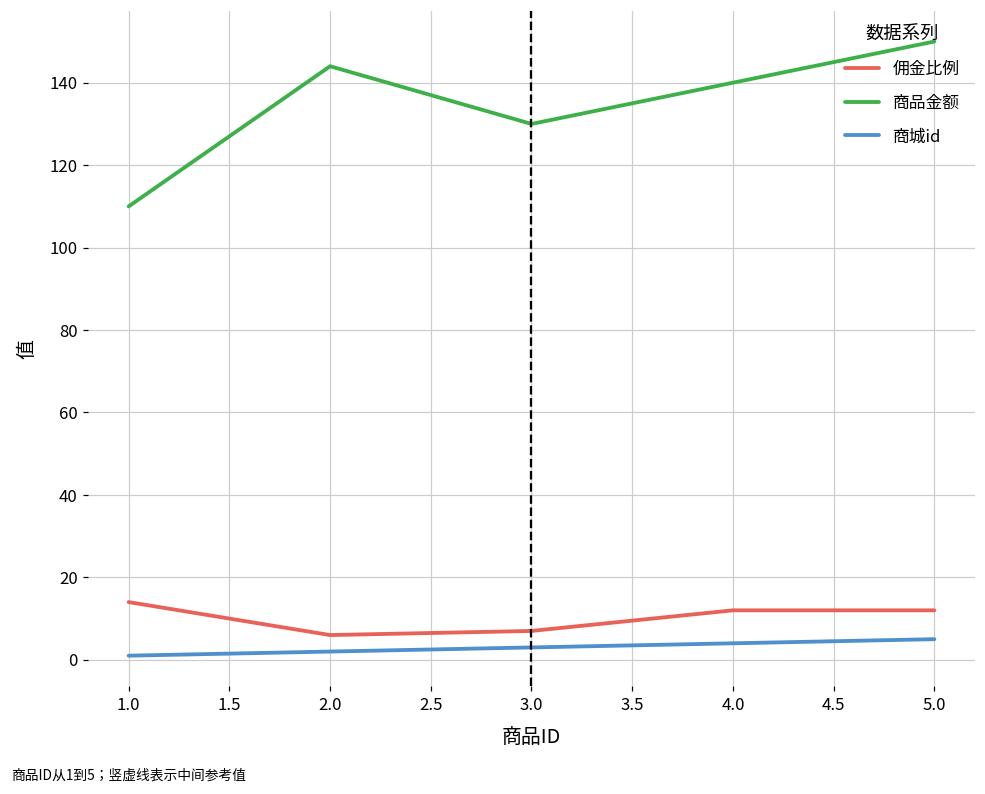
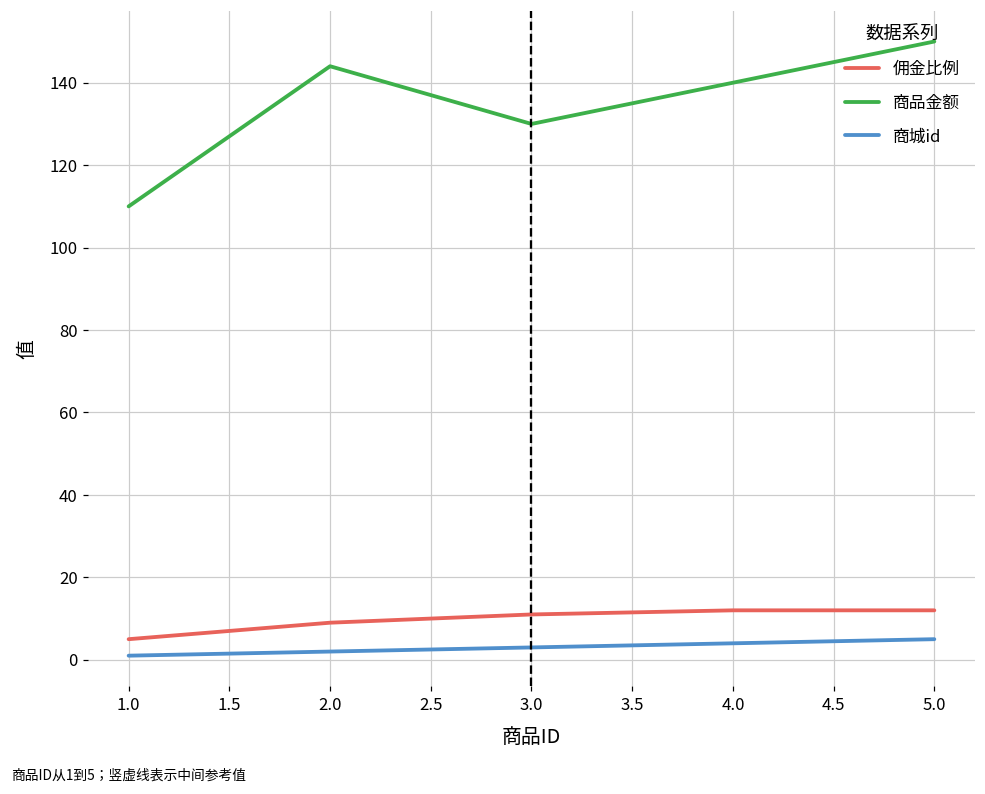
  {
    "佣金比例": {
-     "1.0": 14,
-     "2.0": 6,
-     "3.0": 7,
+     "1.0": 5,
+     "2.0": 9,
+     "3.0": 11,
      "4.0": 12,
      "5.0": 12
    },
    "商品金额": {
      "1.0": 110,
      "2.0": 144,
      "3.0": 130,
      "4.0": 140,
      "5.0": 150
    },
    "商城id": {
      "1.0": 1,
      "2.0": 2,
      "3.0": 3,
      "4.0": 4,
      "5.0": 5
    }
  }
